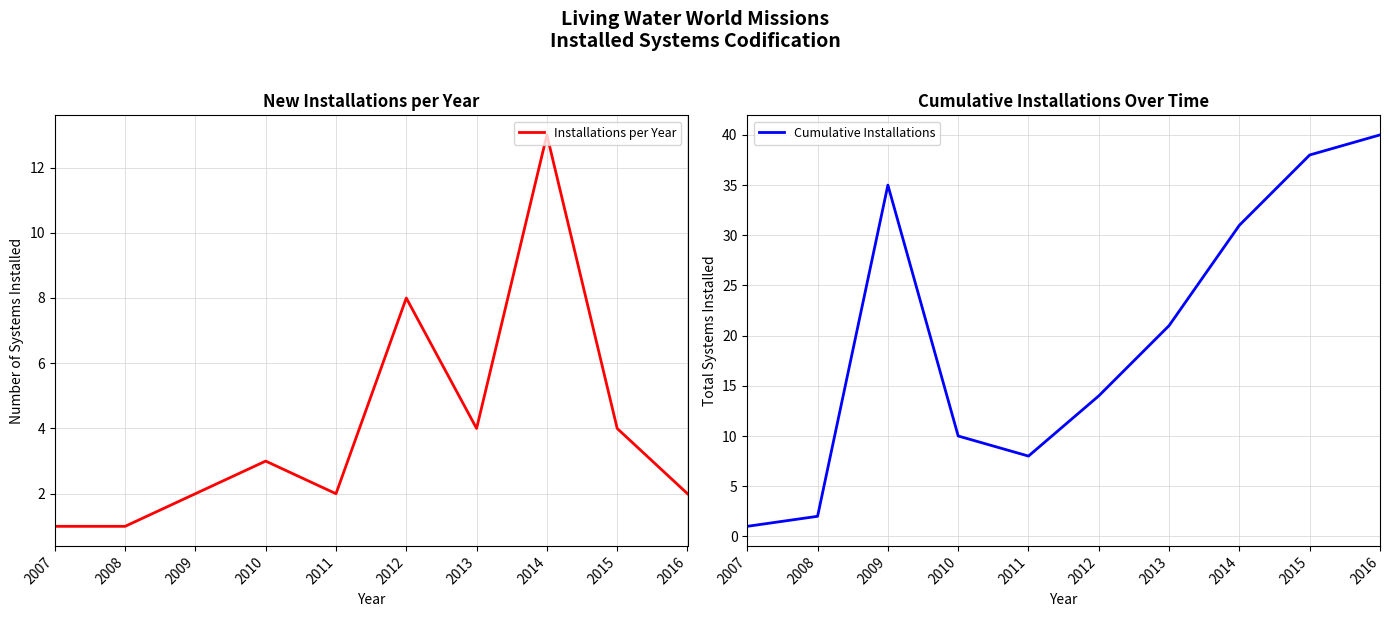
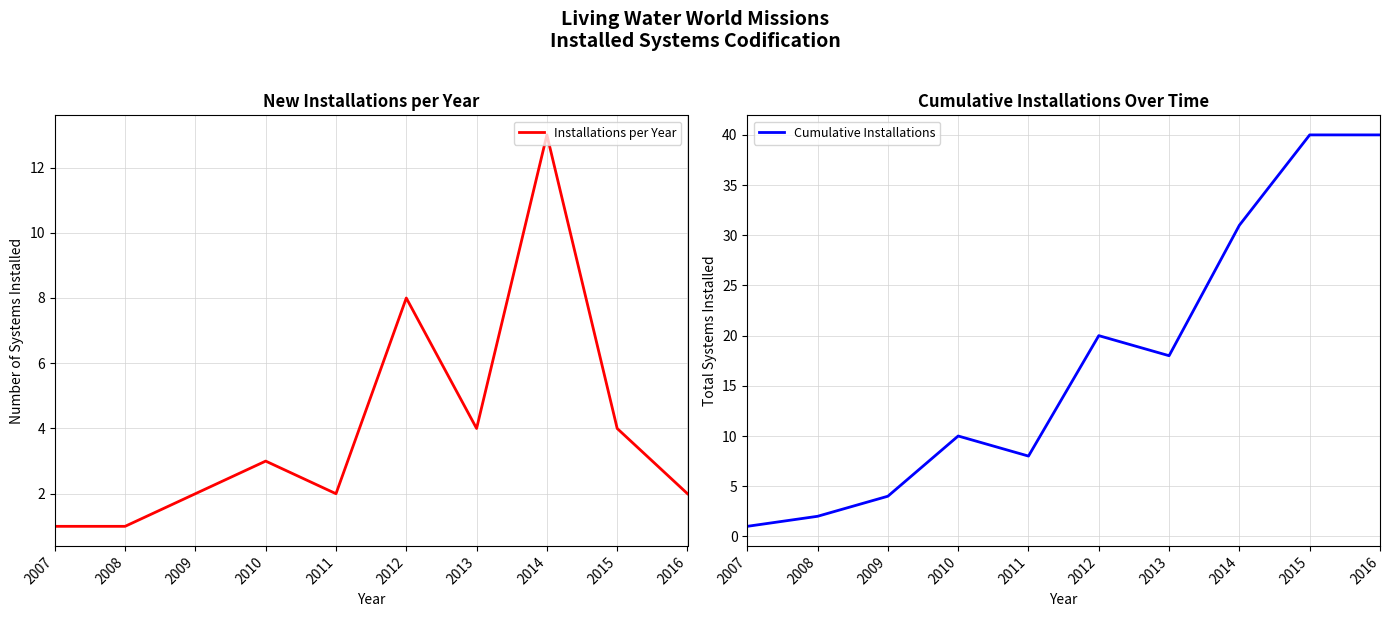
  {
    "New Installations per Year": {
      "2007": 1.0,
      "2008": 1.0,
      "2009": 2.0,
      "2010": 3.0,
      "2011": 2.0,
      "2012": 8.0,
      "2013": 4.0,
      "2015": 4.0,
      "2016": 2.0
    },
    "Cumulative Installations Over Time": {
      "2007": 1,
      "2008": 2,
-     "2009": 35,
+     "2009": 4,
      "2010": 10,
      "2011": 8,
-     "2012": 14,
-     "2013": 21,
+     "2012": 20,
+     "2013": 18,
      "2014": 31,
-     "2015": 38,
+     "2015": 40,
      "2016": 40
    }
  }
